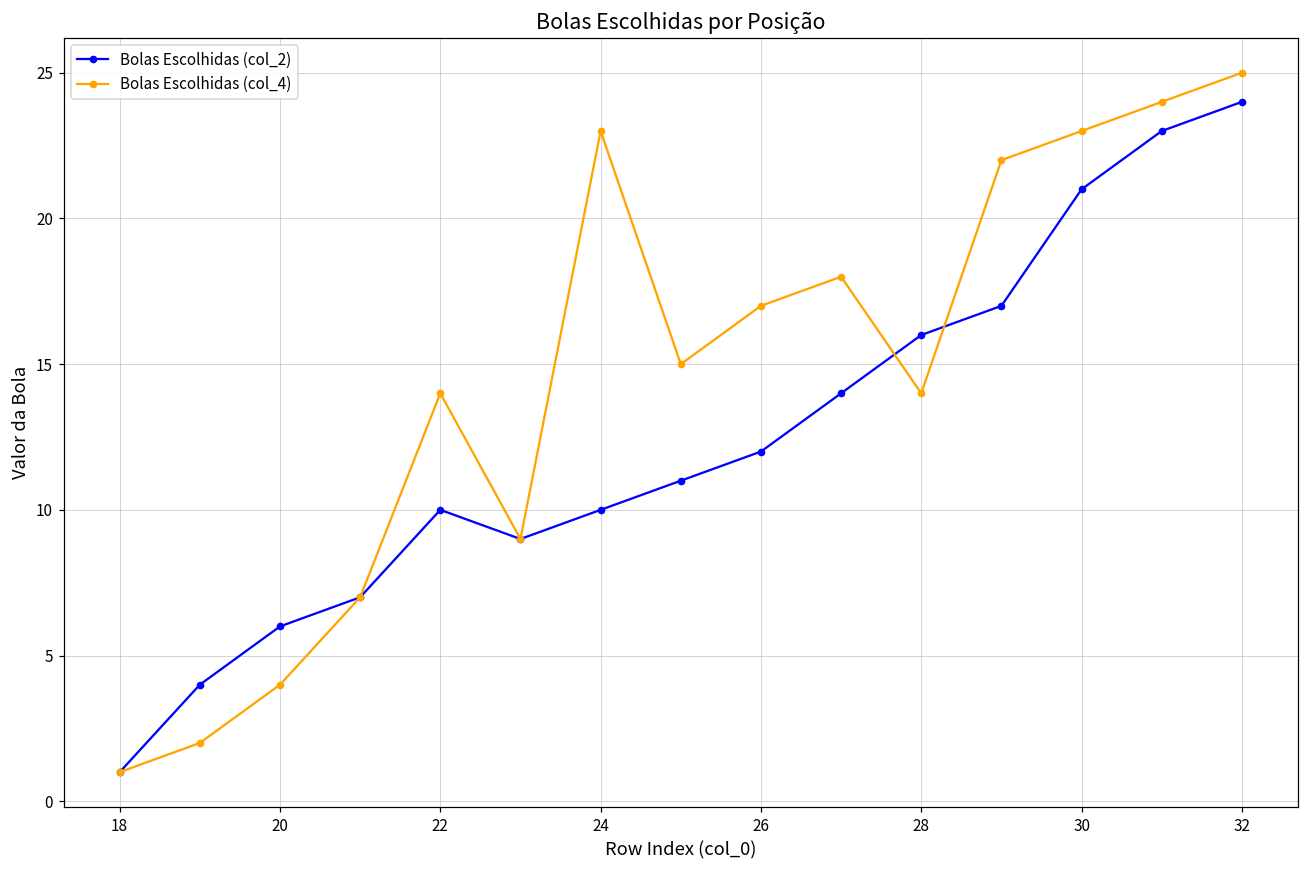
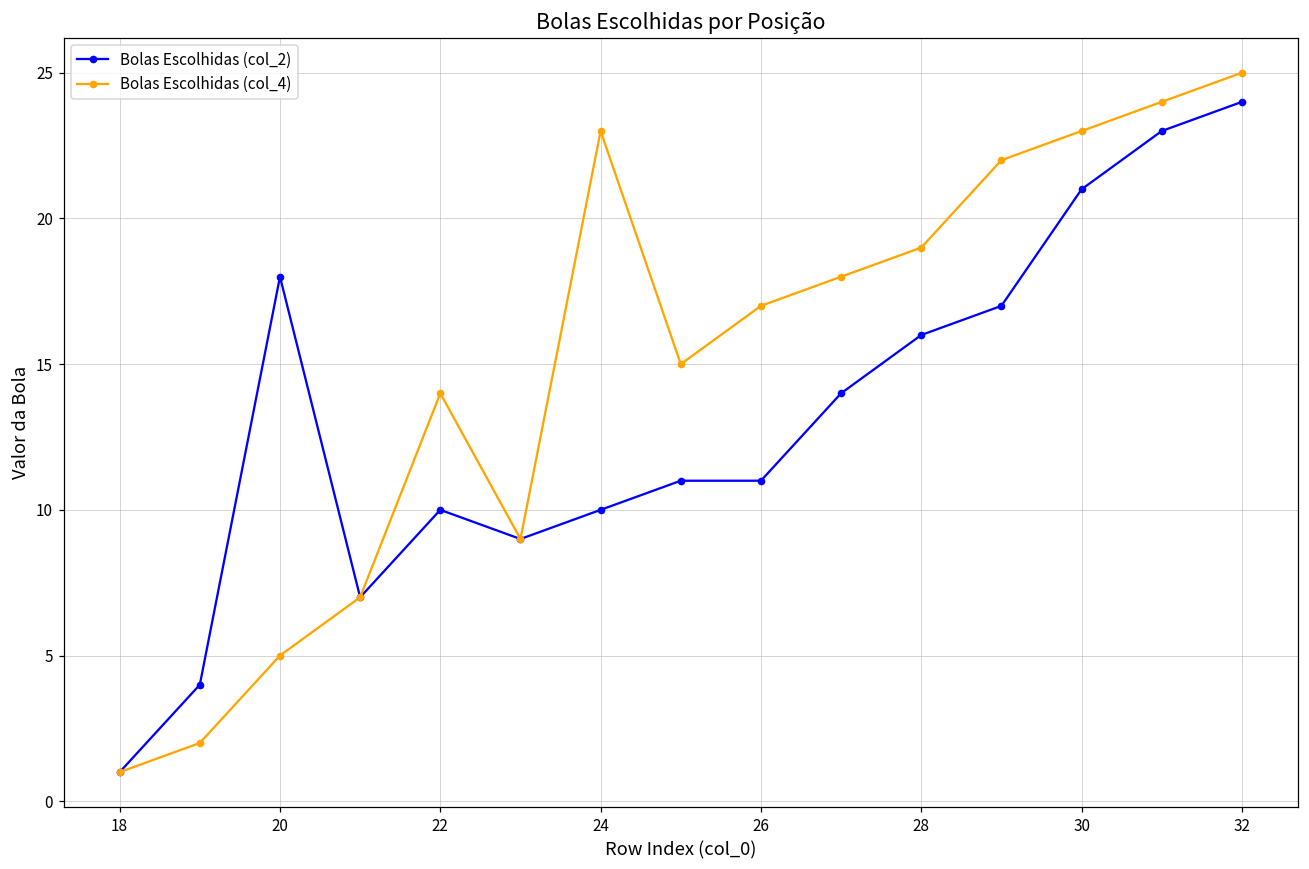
  {
    "Bolas Escolhidas (col_2)": {
-     "20": 6,
+     "20": 18,
      "22": 10,
      "24": 10,
-     "26": 12,
+     "26": 11,
      "28": 16,
      "30": 21,
      "32": 24
    },
    "Bolas Escolhidas (col_4)": {
-     "20": 4,
+     "20": 5,
      "22": 14,
      "24": 23,
      "26": 17,
-     "28": 14,
+     "28": 19,
      "30": 23,
      "32": 25
    }
  }
